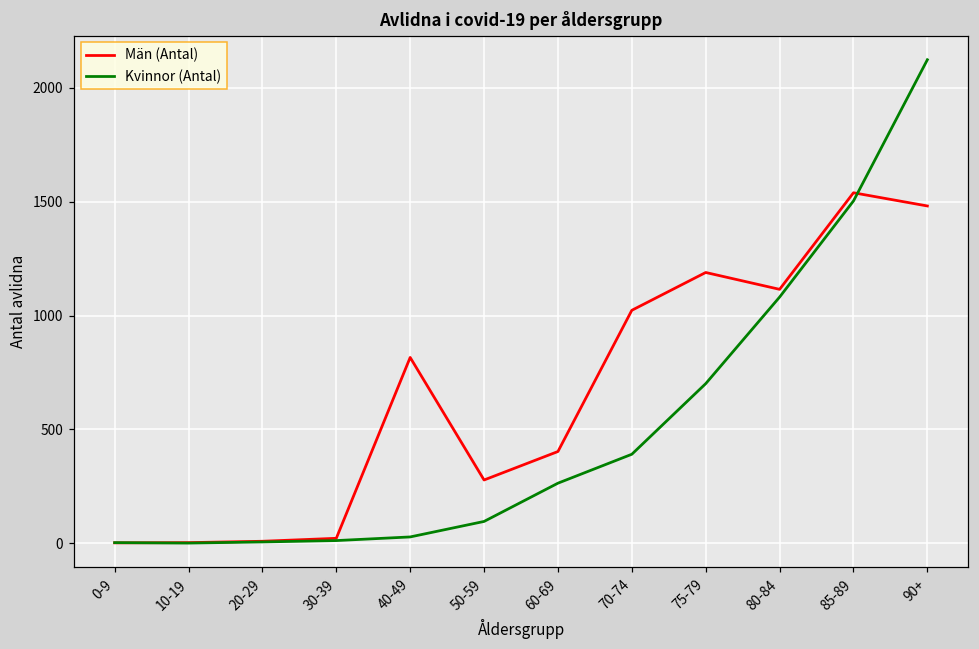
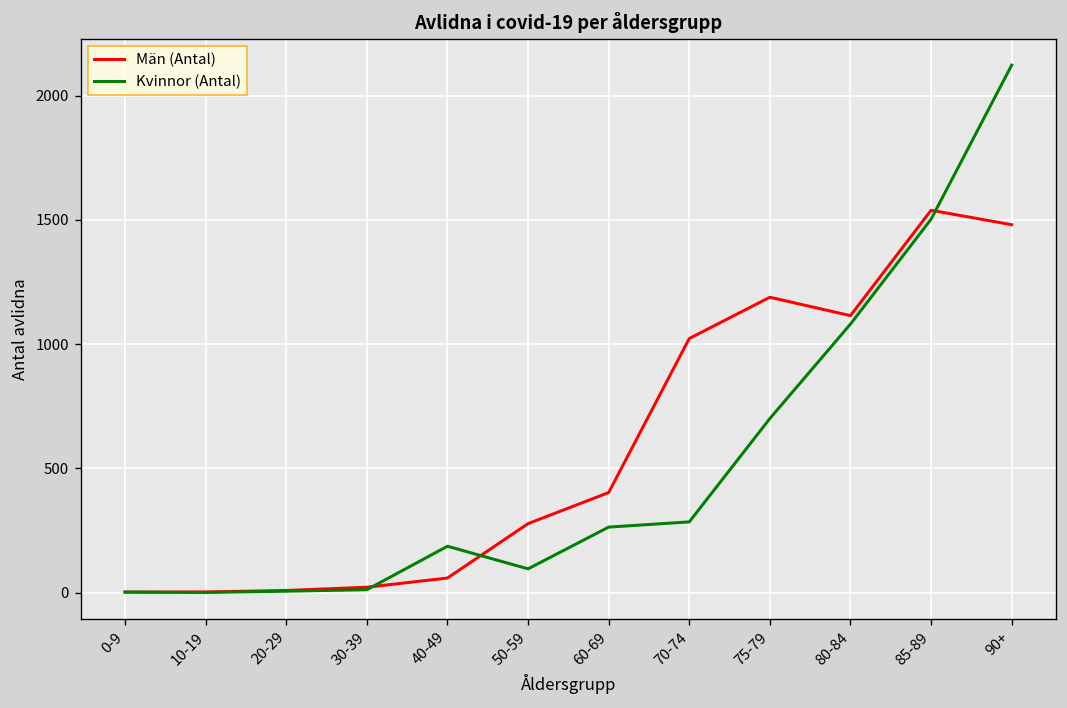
  {
    "Män (Antal)": {
-     "40-49": 820,
+     "40-49": 60,
      "50-59": 280,
      "60-69": 400,
      "70-74": 1020,
      "75-79": 1190,
      "80-84": 1120,
      "85-89": 1540,
      "90+": 1480
    },
    "Kvinnor (Antal)": {
-     "40-49": 30,
+     "40-49": 190,
      "50-59": 100,
      "60-69": 260,
-     "70-74": 390,
+     "70-74": 290,
      "75-79": 700,
      "80-84": 1080,
      "85-89": 1500,
      "90+": 2120
    }
  }
